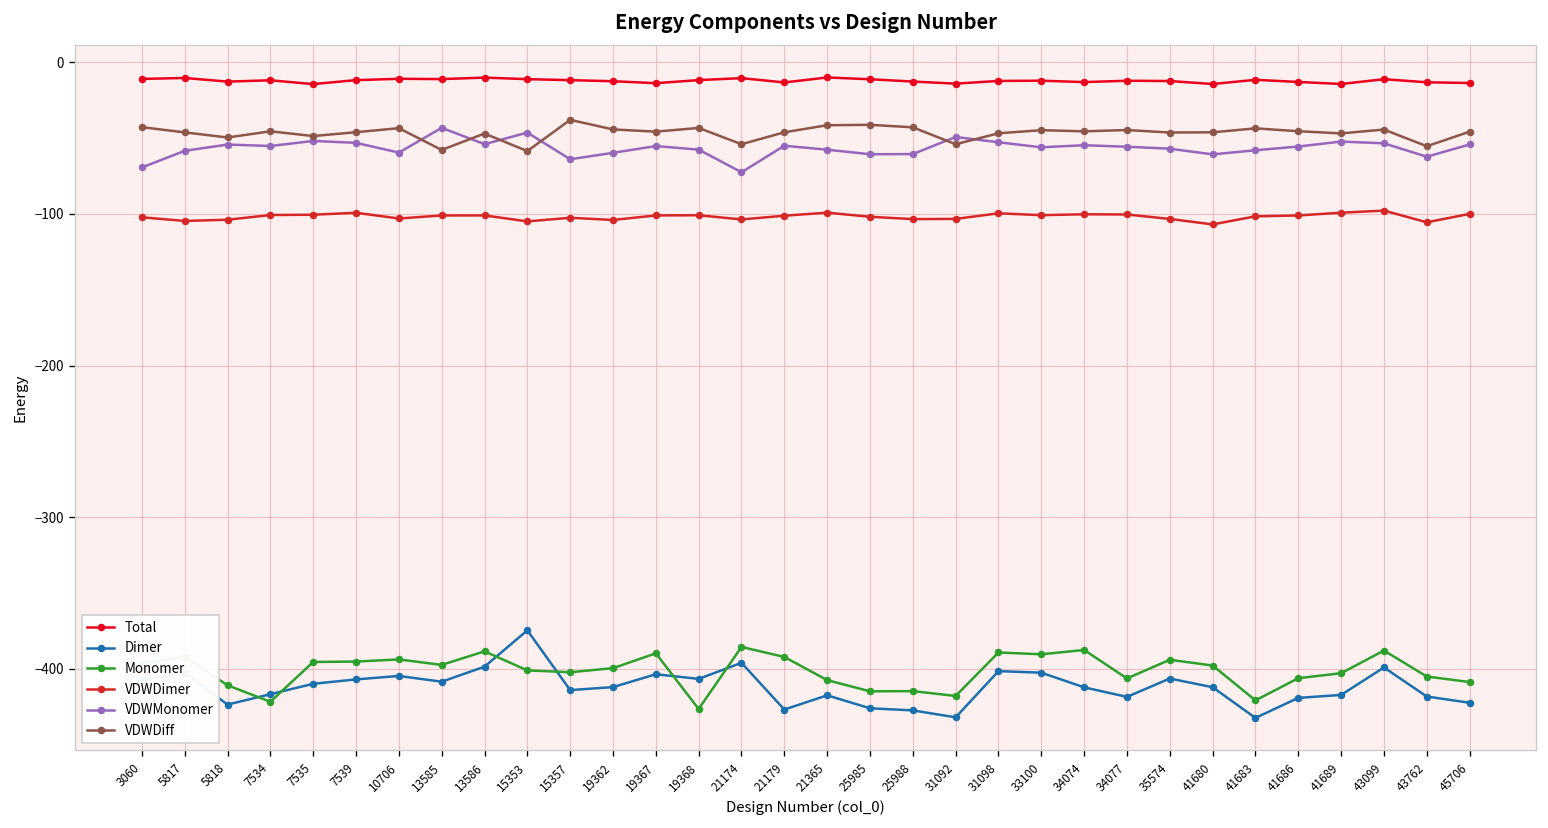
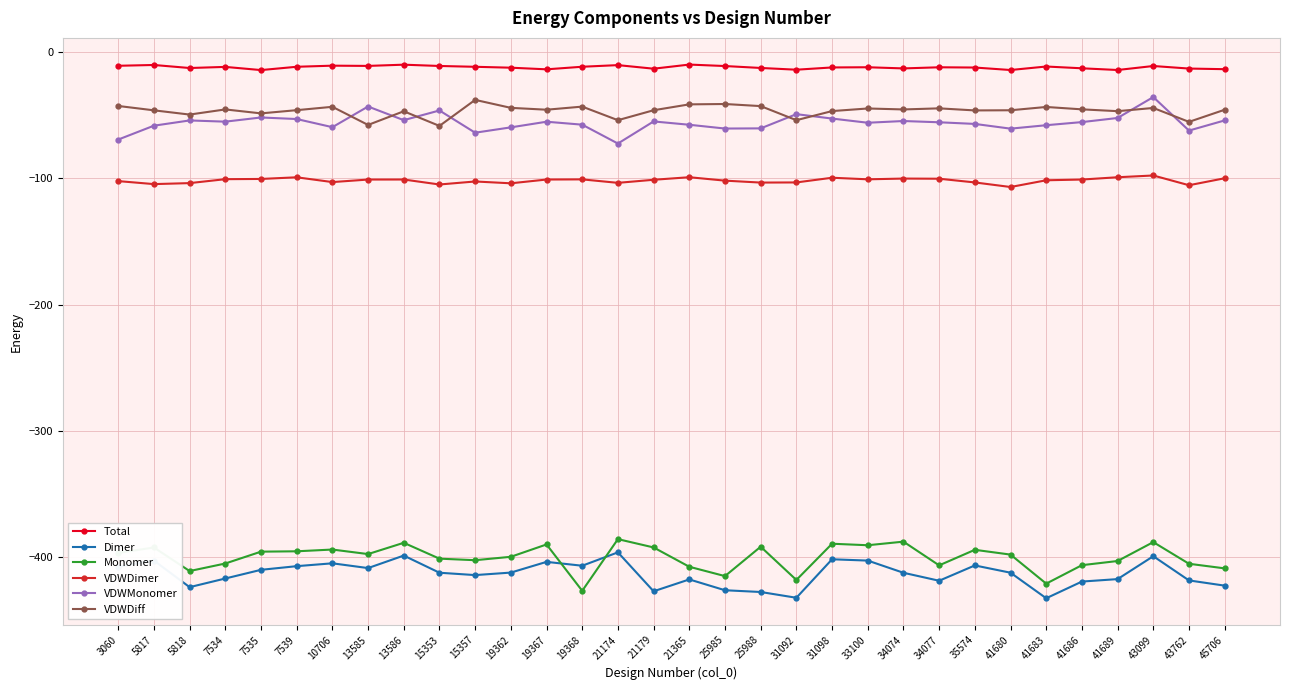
  {
    "Dimer": {
      "5818": -424,
      "7534": -417,
      "7535": -410,
      "7539": -407,
      "10706": -405,
      "13585": -408,
      "13586": -399,
-     "15353": -375,
+     "15353": -412,
      "15357": -414,
      "19362": -412,
      "19367": -404,
      "19368": -407,
      "21174": -396,
      "21179": -427,
      "21365": -417,
      "25985": -426,
      "25988": -427,
      "31092": -432,
      "31098": -402,
      "33100": -403,
      "34074": -412,
      "34077": -419,
      "35574": -406,
      "41680": -412,
      "41683": -432,
      "41686": -419,
      "41689": -417,
      "43099": -399,
      "43762": -418,
      "45706": -422
    },
    "Monomer": {
      "5818": -411,
-     "7534": -422,
+     "7534": -405,
      "7535": -395,
      "7539": -395,
      "10706": -394,
      "13585": -397,
      "13586": -388,
      "15353": -401,
      "15357": -402,
      "19362": -400,
      "19367": -390,
      "19368": -426,
      "21174": -386,
      "21179": -392,
      "21365": -407,
      "25985": -415,
-     "25988": -415,
+     "25988": -392,
      "31092": -418,
      "31098": -389,
      "33100": -390,
      "34074": -388,
      "34077": -406,
      "35574": -394,
      "41680": -398,
      "41683": -421,
      "41686": -406,
      "41689": -403,
      "43099": -388,
      "43762": -405,
      "45706": -409
    },
    "VDWMonomer": {
      "3060": -69,
      "5817": -58,
      "5818": -54,
      "7534": -55,
      "7535": -52,
      "7539": -53,
      "10706": -60,
      "13585": -43,
      "13586": -54,
      "15353": -46,
      "15357": -64,
      "19362": -60,
      "19367": -55,
      "19368": -58,
      "21174": -73,
      "21179": -55,
      "21365": -58,
      "25985": -61,
      "25988": -61,
      "31092": -49,
      "31098": -53,
      "33100": -56,
      "34074": -55,
      "34077": -56,
      "35574": -57,
      "41680": -61,
      "41683": -58,
      "41686": -56,
      "41689": -52,
-     "43099": -53,
+     "43099": -36,
      "43762": -62,
      "45706": -54
    },
    "VDWDiff": {
      "3060": -43,
      "5817": -46,
      "5818": -50,
      "7534": -46,
      "7535": -49,
      "7539": -46,
      "10706": -43,
      "13585": -58,
      "13586": -47,
      "15353": -59,
      "15357": -38,
      "19362": -44,
      "19367": -46,
      "19368": -43,
      "21174": -54,
      "21179": -46,
      "21365": -42,
      "25985": -41,
      "25988": -43,
      "31092": -54,
      "31098": -47,
      "33100": -45,
      "34074": -46,
      "34077": -45,
      "35574": -46,
      "41680": -46,
      "41683": -44,
      "41686": -45,
      "41689": -47,
      "43099": -44,
      "43762": -55,
      "45706": -46
    }
  }
